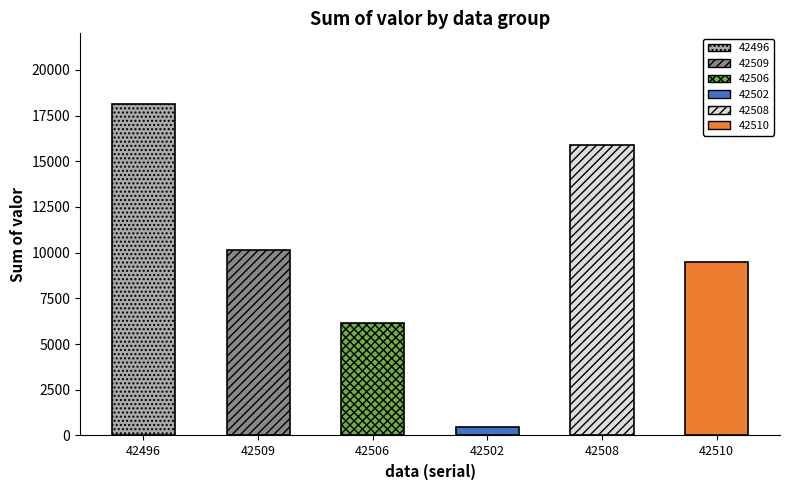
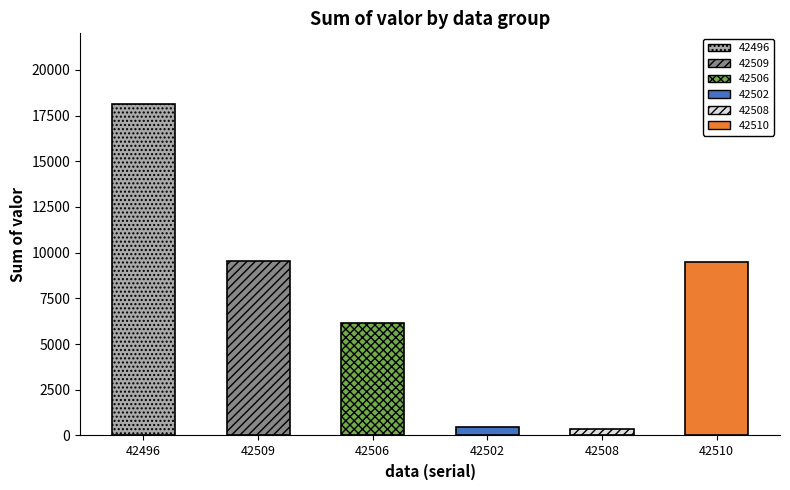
  {
    "42496": 18100,
-   "42509": 10200,
+   "42509": 9500,
    "42506": 6100,
    "42502": 500,
-   "42508": 15900,
+   "42508": 400,
    "42510": 9500
  }
